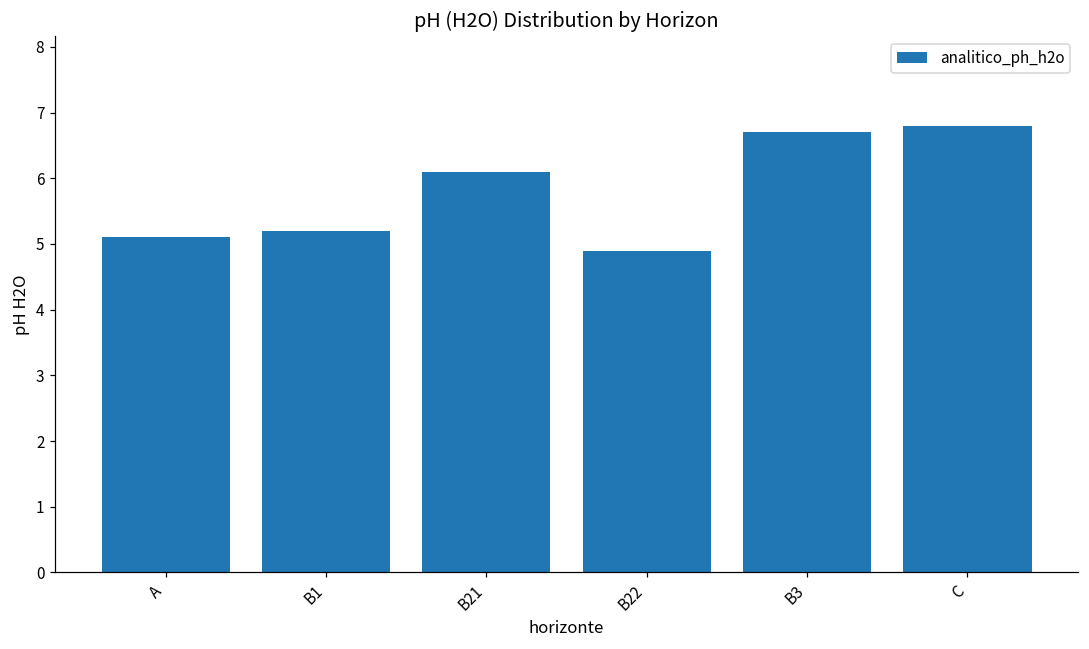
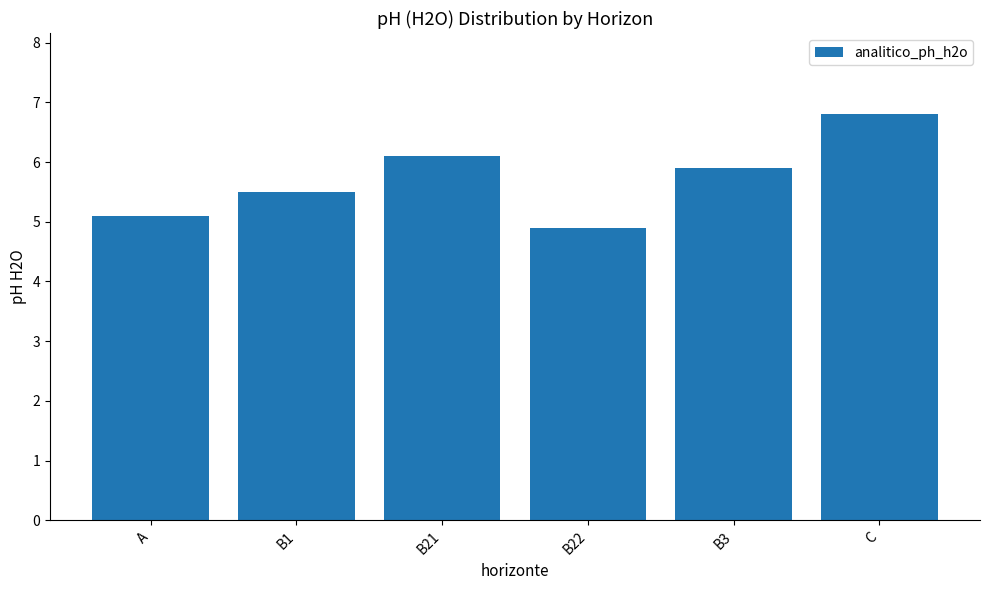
  {
    "A": 5.1,
-   "B1": 5.2,
+   "B1": 5.5,
    "B21": 6.1,
    "B22": 4.9,
-   "B3": 6.7,
+   "B3": 5.9,
    "C": 6.8
  }
